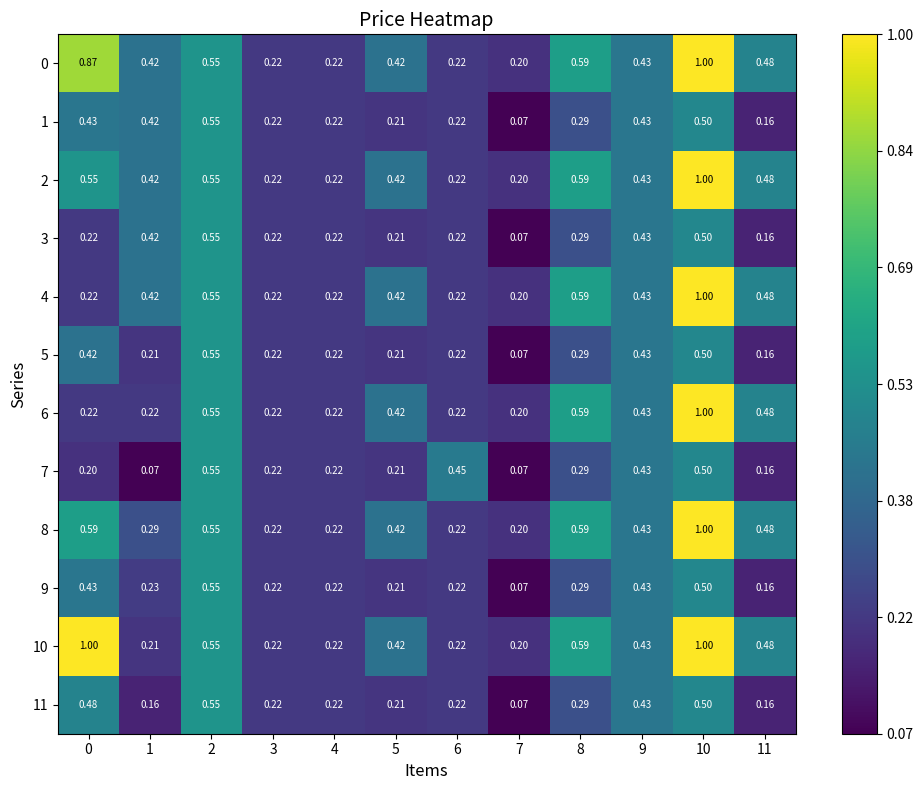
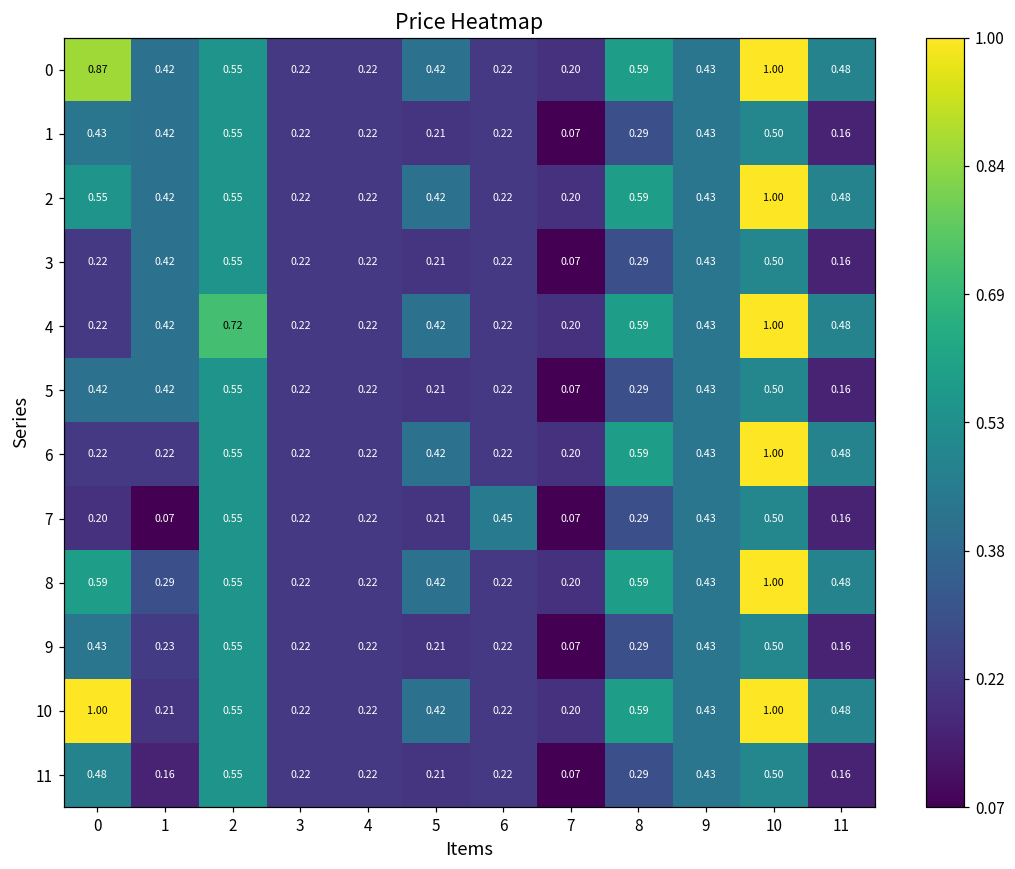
  {
    "0": {
      "0": 0.87,
      "1": 0.42,
      "2": 0.55,
      "3": 0.22,
      "4": 0.22,
      "5": 0.42,
      "6": 0.22,
      "7": 0.20,
      "8": 0.59,
      "9": 0.43,
      "10": 1.00,
      "11": 0.48
    },
    "1": {
      "0": 0.43,
      "1": 0.42,
      "2": 0.55,
      "3": 0.22,
      "4": 0.22,
      "5": 0.21,
      "6": 0.22,
      "7": 0.07,
      "8": 0.29,
      "9": 0.43,
      "10": 0.50,
      "11": 0.16
    },
    "2": {
      "0": 0.55,
      "1": 0.42,
      "2": 0.55,
      "3": 0.22,
      "4": 0.22,
      "5": 0.42,
      "6": 0.22,
      "7": 0.20,
      "8": 0.59,
      "9": 0.43,
      "10": 1.00,
      "11": 0.48
    },
    "3": {
      "0": 0.22,
      "1": 0.42,
      "2": 0.55,
      "3": 0.22,
      "4": 0.22,
      "5": 0.21,
      "6": 0.22,
      "7": 0.07,
      "8": 0.29,
      "9": 0.43,
      "10": 0.50,
      "11": 0.16
    },
    "4": {
      "0": 0.22,
      "1": 0.42,
-     "2": 0.55,
+     "2": 0.72,
      "3": 0.22,
      "4": 0.22,
      "5": 0.42,
      "6": 0.22,
      "7": 0.20,
      "8": 0.59,
      "9": 0.43,
      "10": 1.00,
      "11": 0.48
    },
    "5": {
      "0": 0.42,
-     "1": 0.21,
+     "1": 0.42,
      "2": 0.55,
      "3": 0.22,
      "4": 0.22,
      "5": 0.21,
      "6": 0.22,
      "7": 0.07,
      "8": 0.29,
      "9": 0.43,
      "10": 0.50,
      "11": 0.16
    },
    "6": {
      "0": 0.22,
      "1": 0.22,
      "2": 0.55,
      "3": 0.22,
      "4": 0.22,
      "5": 0.42,
      "6": 0.22,
      "7": 0.20,
      "8": 0.59,
      "9": 0.43,
      "10": 1.00,
      "11": 0.48
    },
    "7": {
      "0": 0.20,
      "1": 0.07,
      "2": 0.55,
      "3": 0.22,
      "4": 0.22,
      "5": 0.21,
      "6": 0.45,
      "7": 0.07,
      "8": 0.29,
      "9": 0.43,
      "10": 0.50,
      "11": 0.16
    },
    "8": {
      "0": 0.59,
      "1": 0.29,
      "2": 0.55,
      "3": 0.22,
      "4": 0.22,
      "5": 0.42,
      "6": 0.22,
      "7": 0.20,
      "8": 0.59,
      "9": 0.43,
      "10": 1.00,
      "11": 0.48
    },
    "9": {
      "0": 0.43,
      "1": 0.23,
      "2": 0.55,
      "3": 0.22,
      "4": 0.22,
      "5": 0.21,
      "6": 0.22,
      "7": 0.07,
      "8": 0.29,
      "9": 0.43,
      "10": 0.50,
      "11": 0.16
    },
    "10": {
      "0": 1.00,
      "1": 0.21,
      "2": 0.55,
      "3": 0.22,
      "4": 0.22,
      "5": 0.42,
      "6": 0.22,
      "7": 0.20,
      "8": 0.59,
      "9": 0.43,
      "10": 1.00,
      "11": 0.48
    },
    "11": {
      "0": 0.48,
      "1": 0.16,
      "2": 0.55,
      "3": 0.22,
      "4": 0.22,
      "5": 0.21,
      "6": 0.22,
      "7": 0.07,
      "8": 0.29,
      "9": 0.43,
      "10": 0.50,
      "11": 0.16
    }
  }
